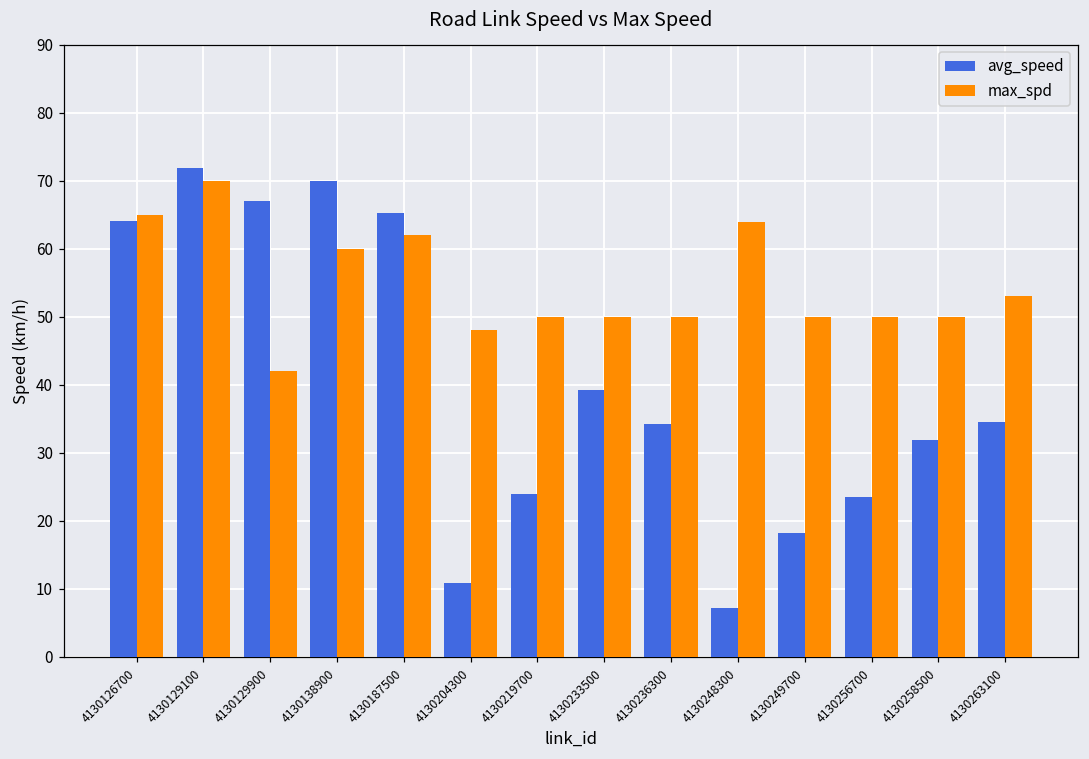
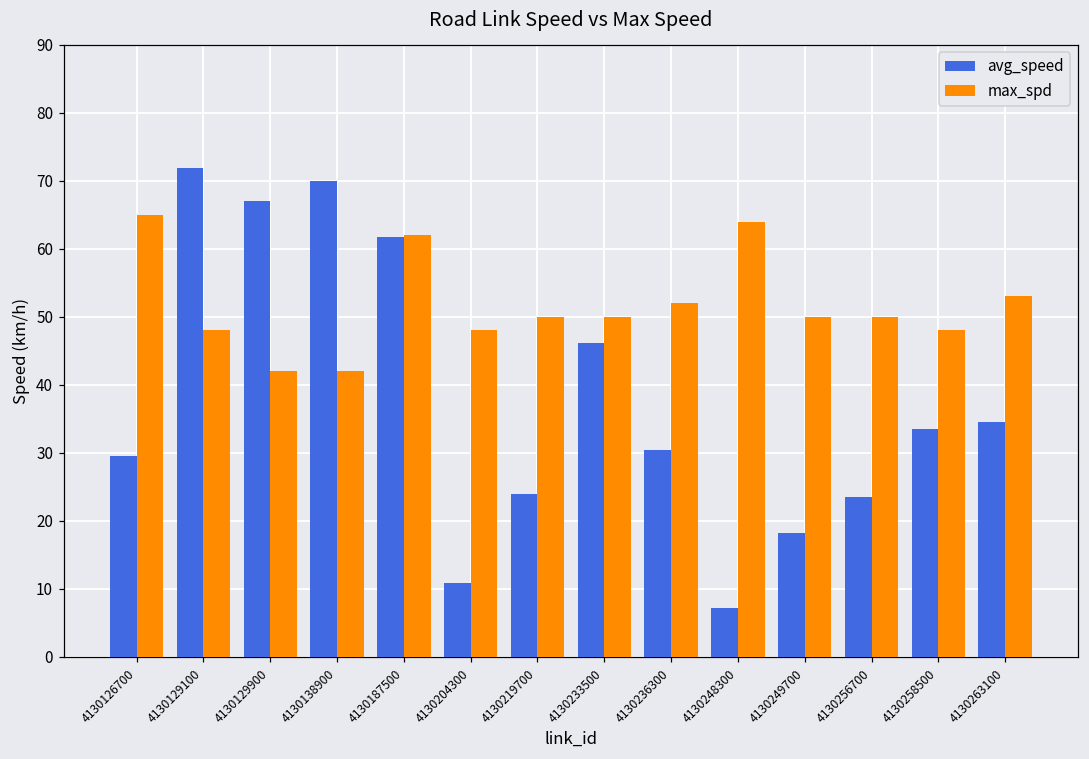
  {
    "avg_speed": {
-     "4130126700": 64,
+     "4130126700": 30,
      "4130129100": 72,
      "4130129900": 67,
      "4130138900": 70,
-     "4130187500": 65,
+     "4130187500": 62,
      "4130204300": 11,
      "4130219700": 24,
-     "4130233500": 39,
-     "4130236300": 34,
+     "4130233500": 46,
+     "4130236300": 30,
      "4130248300": 7,
      "4130249700": 18,
      "4130256700": 24,
-     "4130258500": 32,
+     "4130258500": 33,
      "4130263100": 35
    },
    "max_spd": {
      "4130126700": 65,
-     "4130129100": 70,
+     "4130129100": 48,
      "4130129900": 42,
-     "4130138900": 60,
+     "4130138900": 42,
      "4130187500": 62,
      "4130204300": 48,
      "4130219700": 50,
      "4130233500": 50,
-     "4130236300": 50,
+     "4130236300": 52,
      "4130248300": 64,
      "4130249700": 50,
      "4130256700": 50,
-     "4130258500": 50,
+     "4130258500": 48,
      "4130263100": 53
    }
  }
